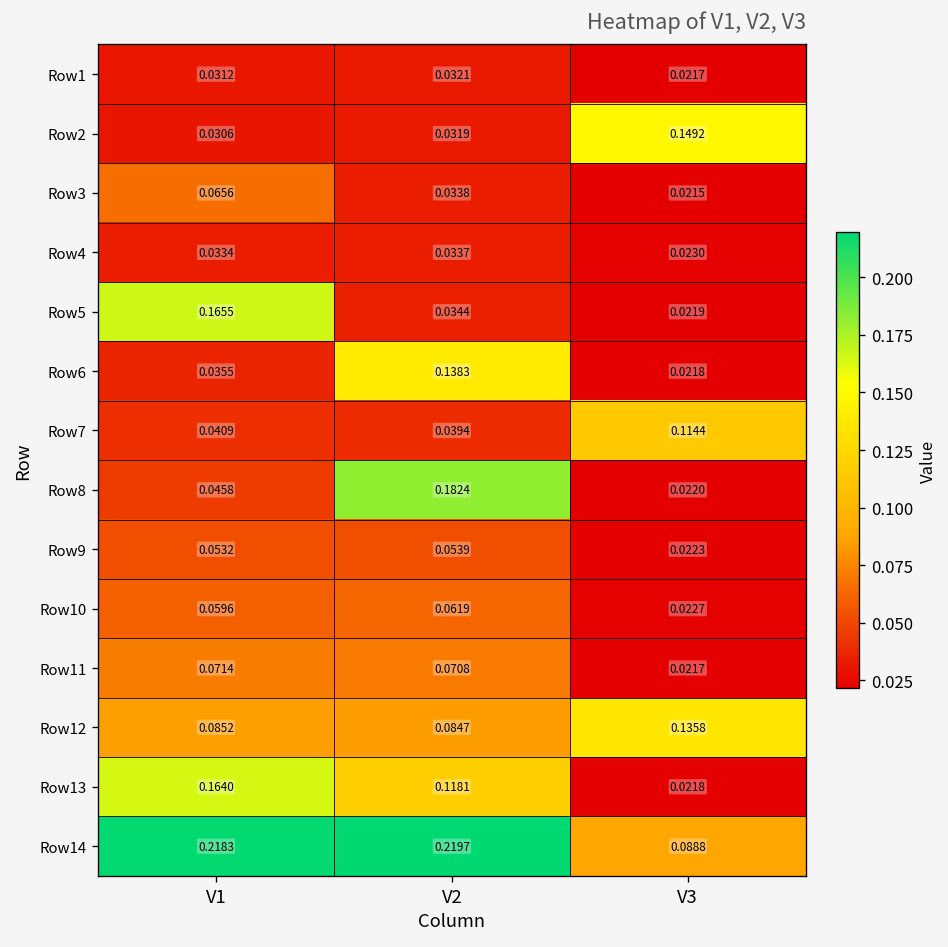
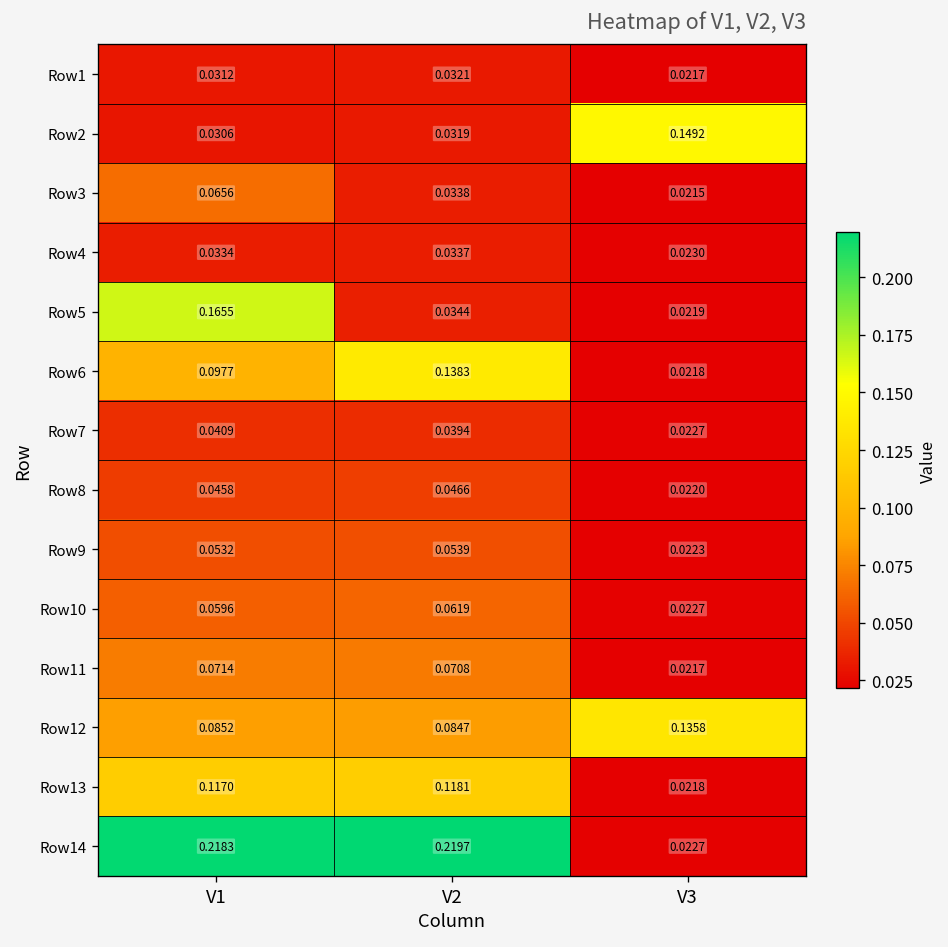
  {
    "Row6": {
-     "V1": 0.0355
+     "V1": 0.0977
    },
    "Row7": {
-     "V3": 0.1144
+     "V3": 0.0227
    },
    "Row8": {
-     "V2": 0.1824
+     "V2": 0.0466
    },
    "Row13": {
-     "V1": 0.1640
+     "V1": 0.1170
    },
    "Row14": {
-     "V3": 0.0888
+     "V3": 0.0227
    }
  }
